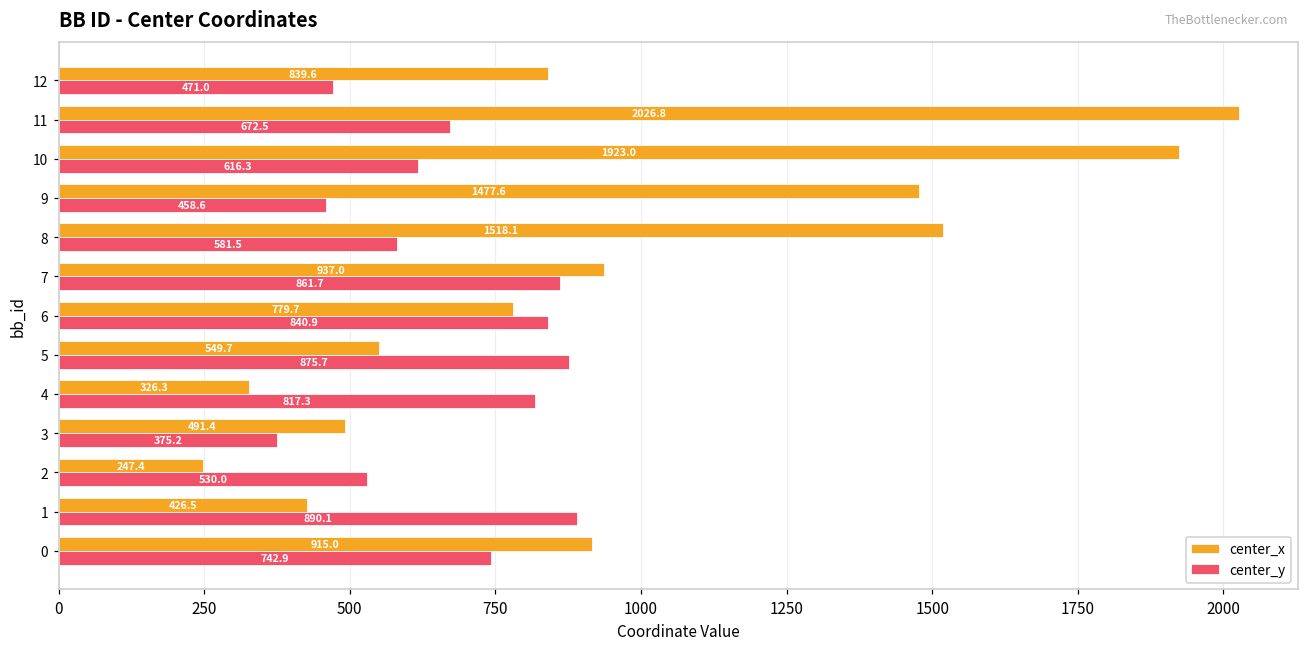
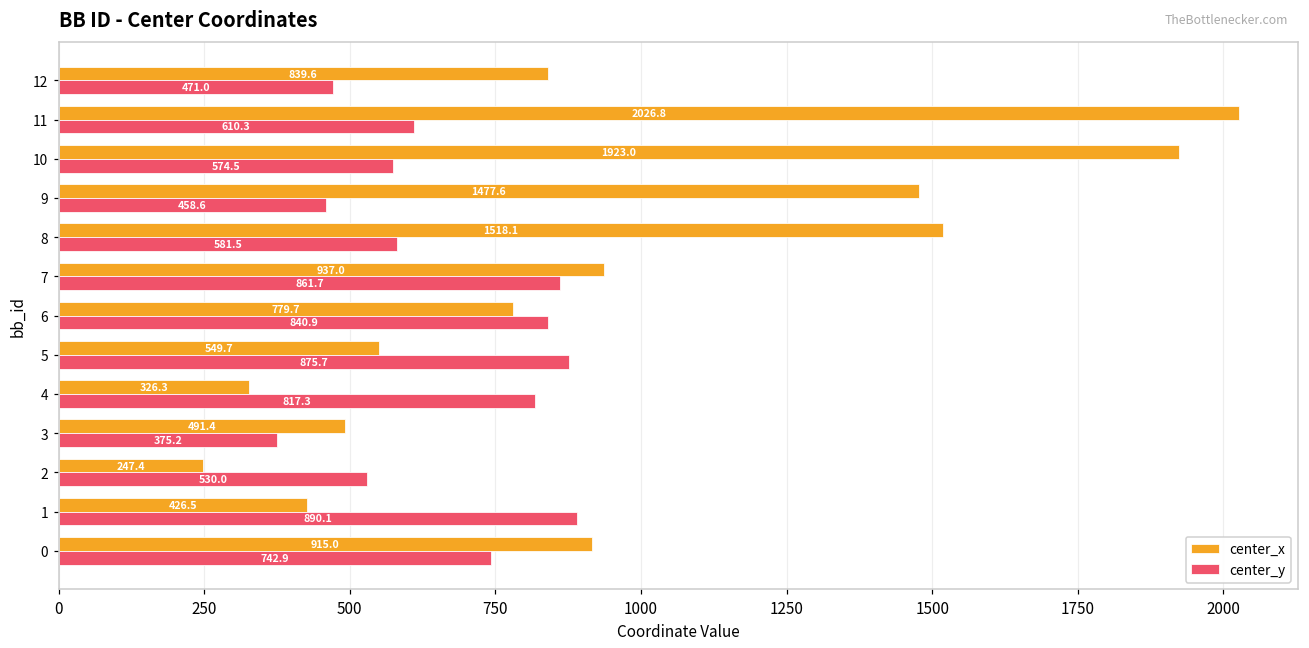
  {
    "center_x": {
      "12": 839.6,
      "11": 2026.8,
      "10": 1923.0,
      "9": 1477.6,
      "8": 1518.1,
      "7": 937.0,
      "6": 779.7,
      "5": 549.7,
      "4": 326.3,
      "3": 491.4,
      "2": 247.4,
      "1": 426.5,
      "0": 915.0
    },
    "center_y": {
      "12": 471.0,
-     "11": 672.5,
-     "10": 616.3,
+     "11": 610.3,
+     "10": 574.5,
      "9": 458.6,
      "8": 581.5,
      "7": 861.7,
      "6": 840.9,
      "5": 875.7,
      "4": 817.3,
      "3": 375.2,
      "2": 530.0,
      "1": 890.1,
      "0": 742.9
    }
  }
